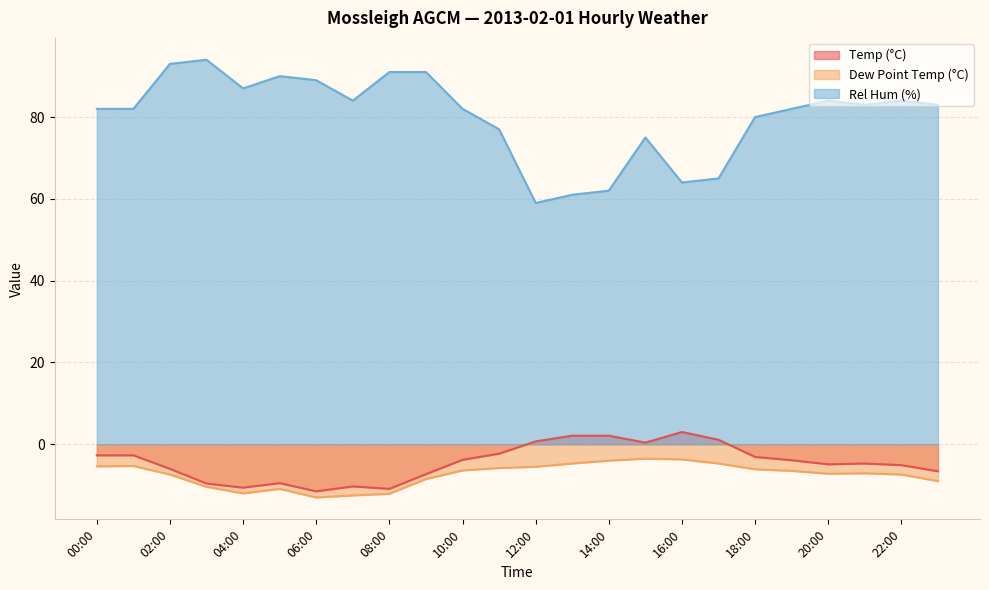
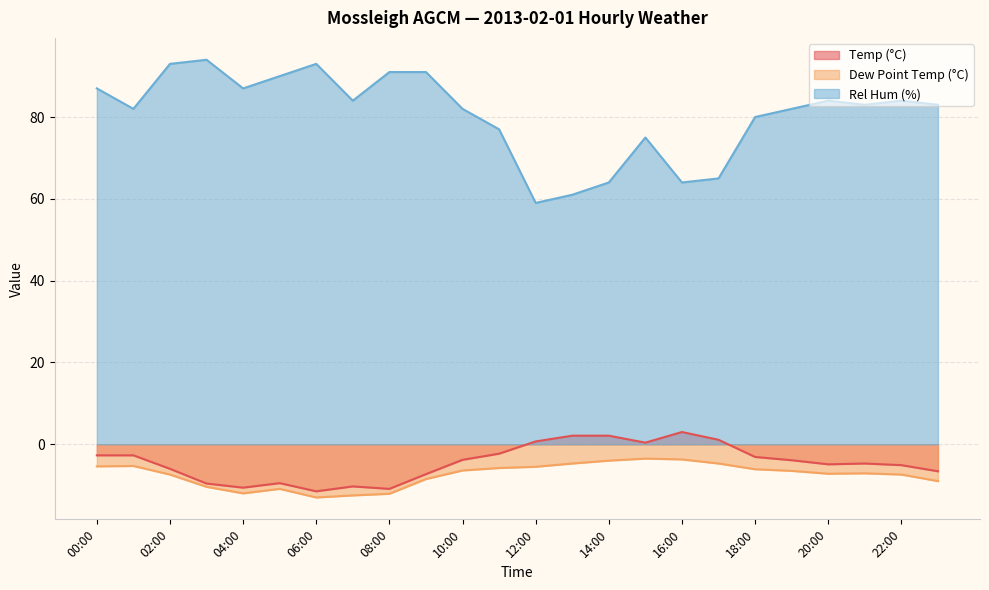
  {
    "Rel Hum (%)": {
-     "00:00": 82,
+     "00:00": 87,
      "02:00": 93,
      "04:00": 87,
-     "06:00": 89,
+     "06:00": 93,
      "08:00": 91,
      "10:00": 82,
      "12:00": 59,
-     "14:00": 62,
+     "14:00": 64,
      "16:00": 64,
      "18:00": 80
    }
  }
